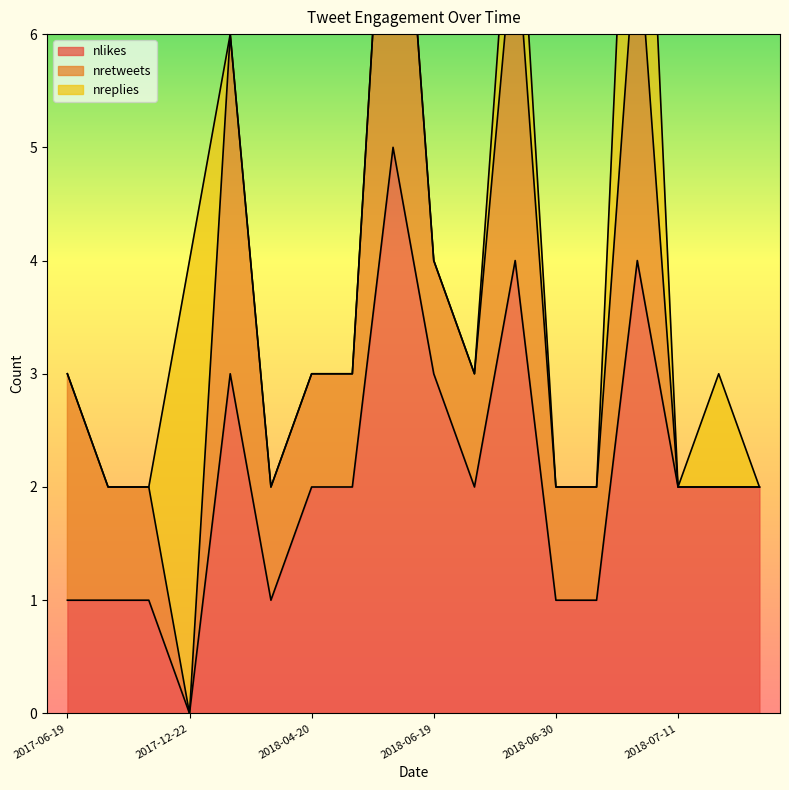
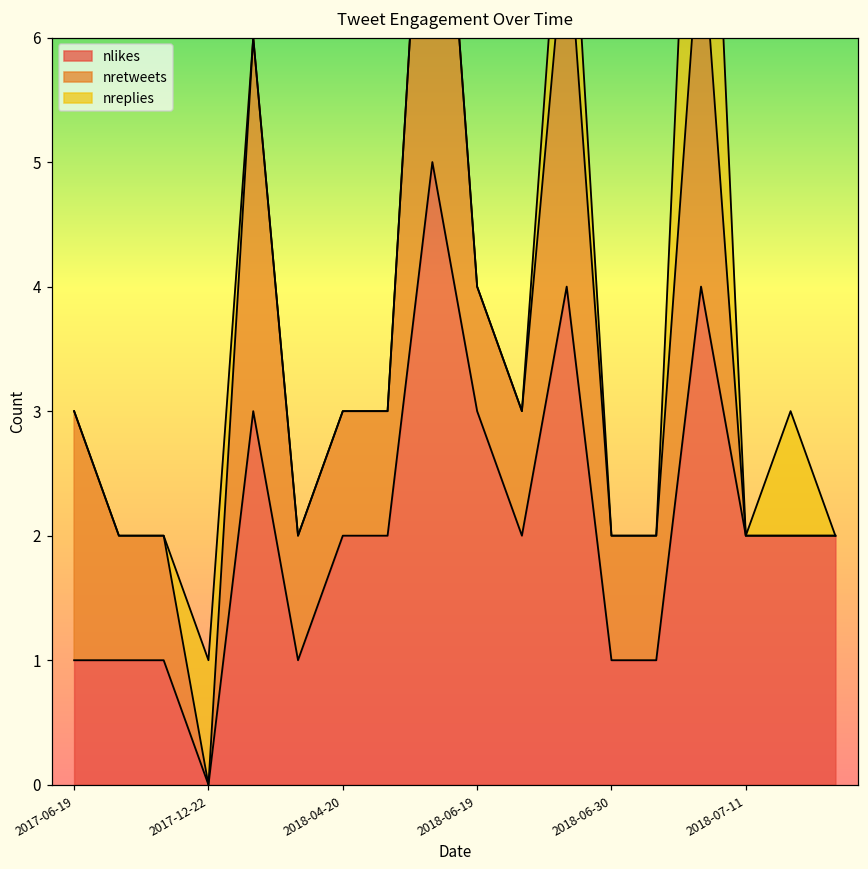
  {
    "nreplies": {
-     "2017-12-22": 4
+     "2017-12-22": 1
    }
  }
